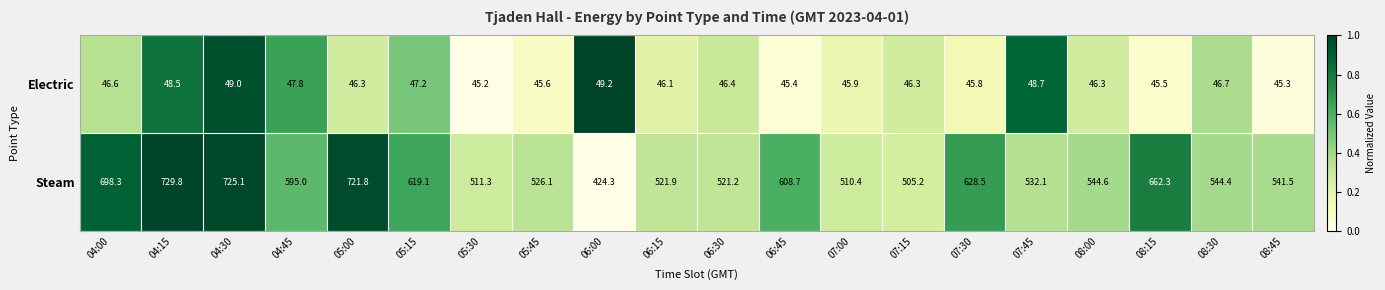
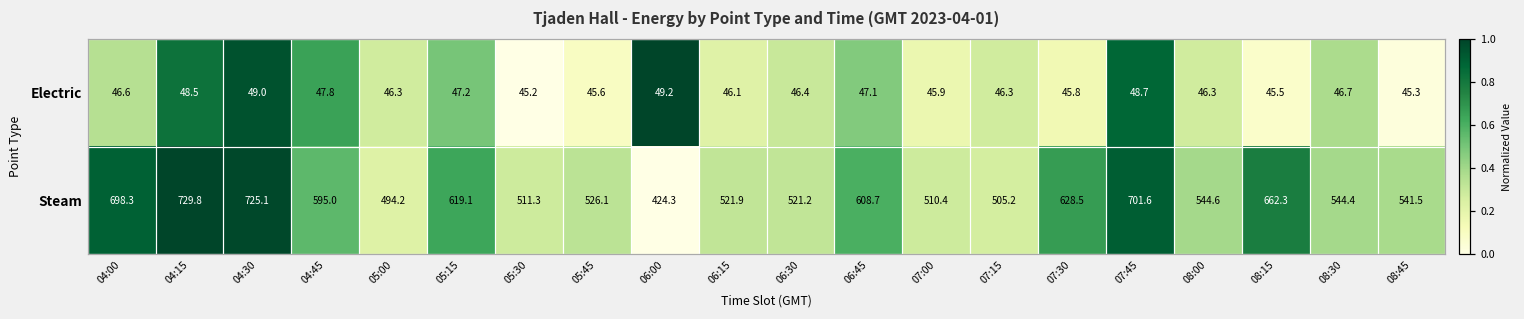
  {
    "Electric": {
      "04:00": 46.6,
      "04:15": 48.5,
      "04:30": 49.0,
      "04:45": 47.8,
      "05:00": 46.3,
      "05:15": 47.2,
      "05:30": 45.2,
      "05:45": 45.6,
      "06:00": 49.2,
      "06:15": 46.1,
      "06:30": 46.4,
-     "06:45": 45.4,
+     "06:45": 47.1,
      "07:00": 45.9,
      "07:15": 46.3,
      "07:30": 45.8,
      "07:45": 48.7,
      "08:00": 46.3,
      "08:15": 45.5,
      "08:30": 46.7,
      "08:45": 45.3
    },
    "Steam": {
      "04:00": 698.3,
      "04:15": 729.8,
      "04:30": 725.1,
      "04:45": 595.0,
-     "05:00": 721.8,
+     "05:00": 494.2,
      "05:15": 619.1,
      "05:30": 511.3,
      "05:45": 526.1,
      "06:00": 424.3,
      "06:15": 521.9,
      "06:30": 521.2,
      "06:45": 608.7,
      "07:00": 510.4,
      "07:15": 505.2,
      "07:30": 628.5,
-     "07:45": 532.1,
+     "07:45": 701.6,
      "08:00": 544.6,
      "08:15": 662.3,
      "08:30": 544.4,
      "08:45": 541.5
    }
  }
